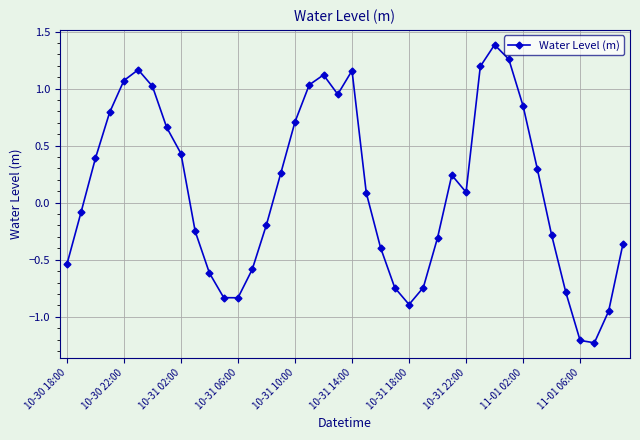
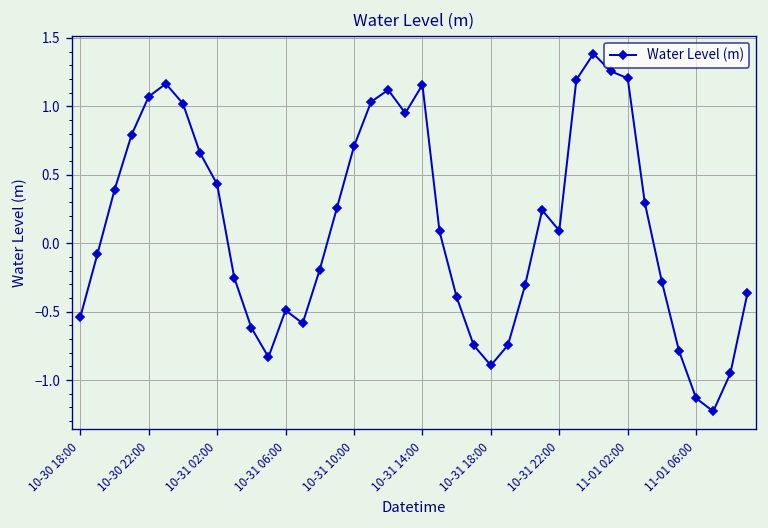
  {
    "10-30 18:00": -0.54,
    "10-30 22:00": 1.07,
    "10-31 02:00": 0.43,
-   "10-31 06:00": -0.83,
+   "10-31 06:00": -0.49,
    "10-31 10:00": 0.71,
    "10-31 14:00": 1.16,
    "10-31 18:00": -0.89,
    "10-31 22:00": 0.09,
-   "11-01 02:00": 0.85,
-   "11-01 06:00": -1.21
+   "11-01 02:00": 1.21,
+   "11-01 06:00": -1.13
  }
